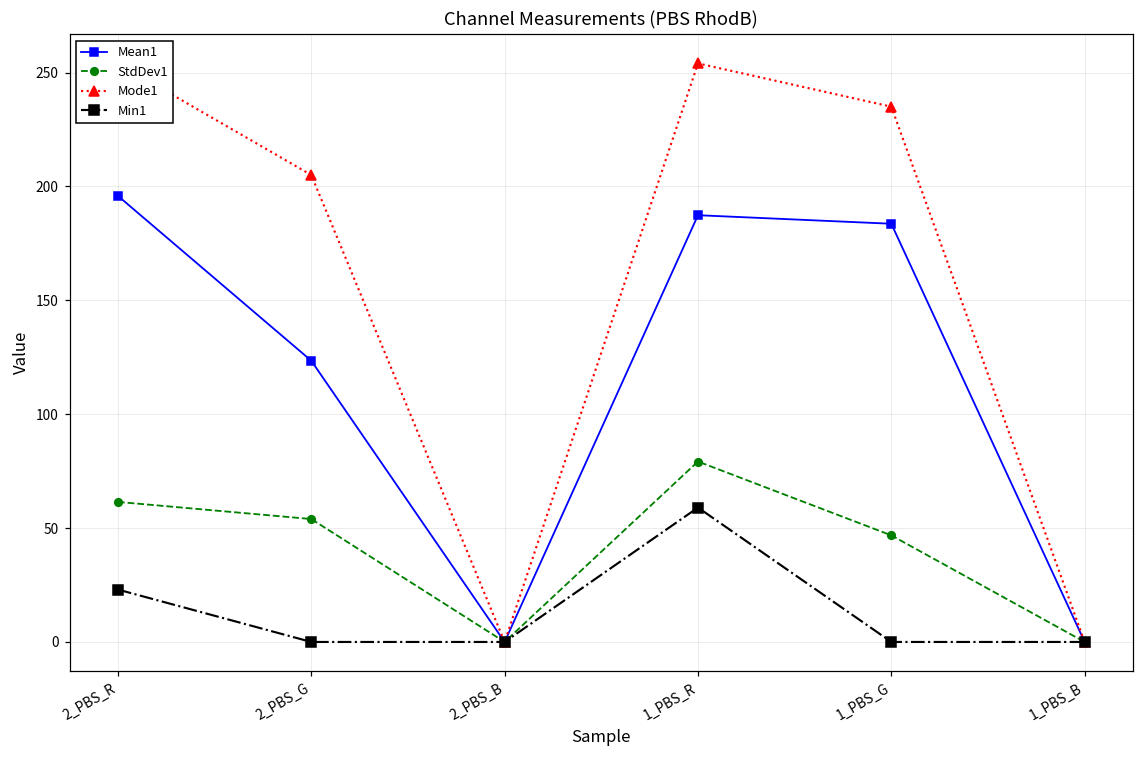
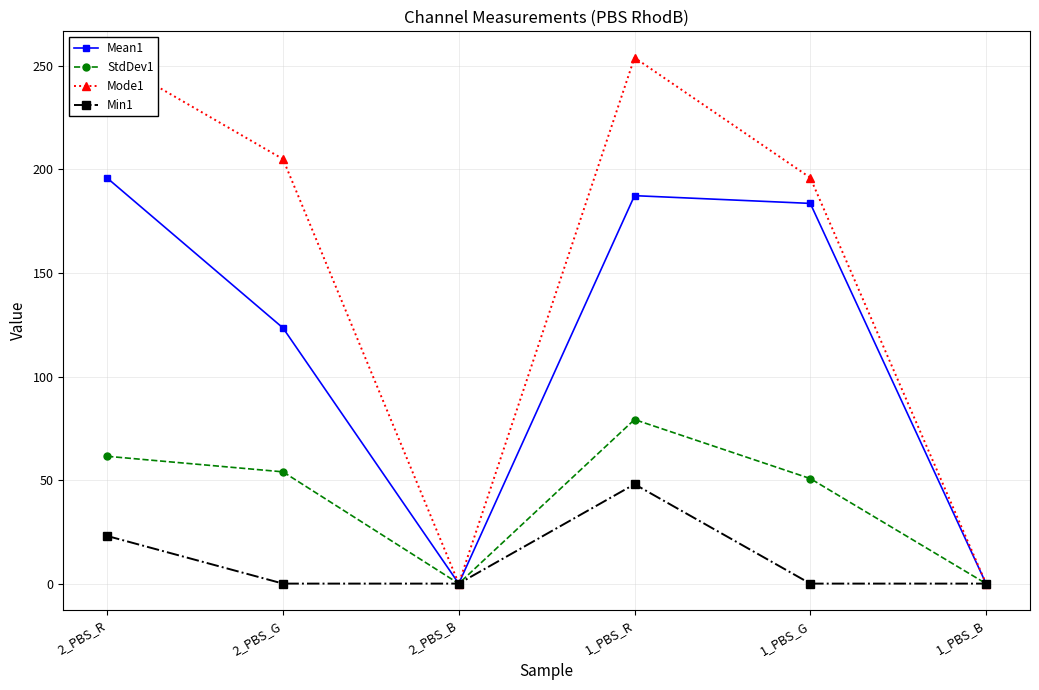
  {
    "Mean1": {
      "2_PBS_R": 196,
      "2_PBS_G": 123,
      "1_PBS_R": 187,
      "1_PBS_G": 184
    },
    "StdDev1": {
      "2_PBS_R": 61,
      "2_PBS_G": 54,
      "1_PBS_R": 79,
-     "1_PBS_G": 47
+     "1_PBS_G": 51
    },
    "Mode1": {
      "2_PBS_G": 205,
      "1_PBS_R": 254,
-     "1_PBS_G": 235
+     "1_PBS_G": 196
    },
    "Min1": {
      "2_PBS_R": 23,
      "2_PBS_G": 0,
-     "1_PBS_R": 59,
+     "1_PBS_R": 48,
      "1_PBS_G": 0
    }
  }
